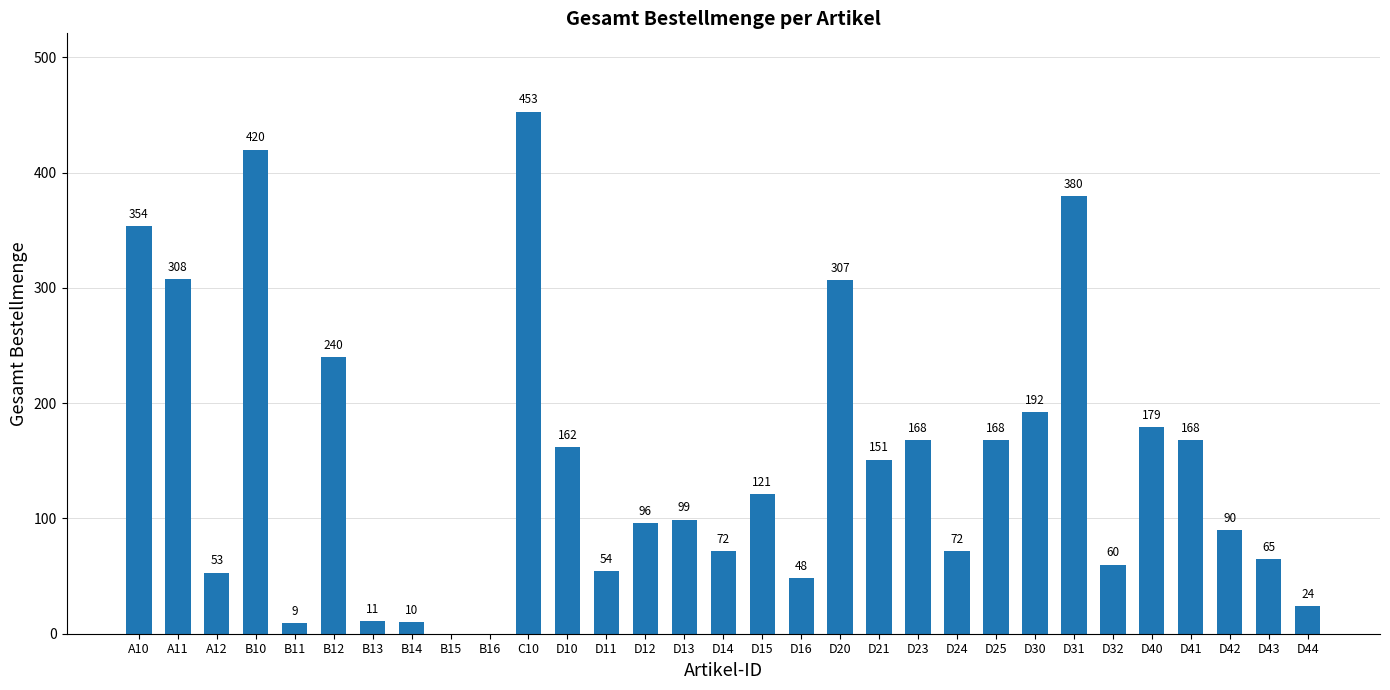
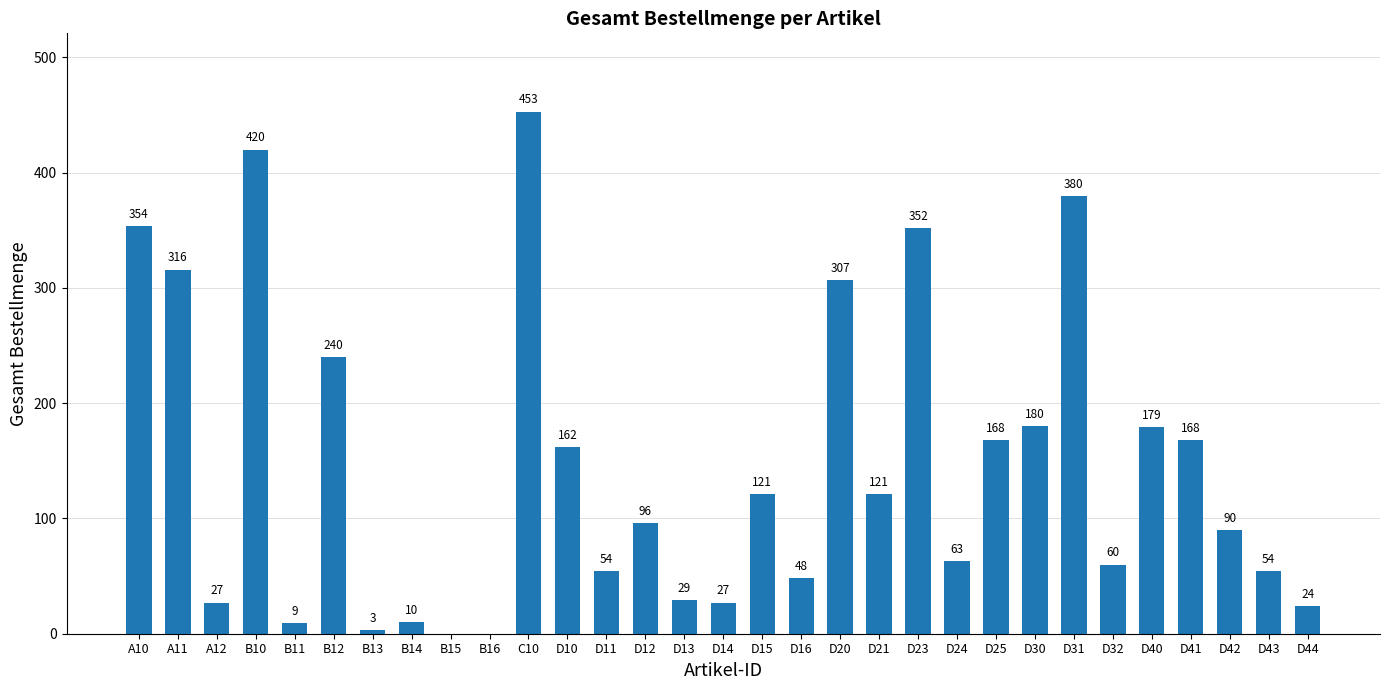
  {
    "A10": 354,
-   "A11": 308,
-   "A12": 53,
+   "A11": 316,
+   "A12": 27,
    "B10": 420,
    "B11": 9,
    "B12": 240,
-   "B13": 11,
+   "B13": 3,
    "B14": 10,
    "C10": 453,
    "D10": 162,
    "D11": 54,
    "D12": 96,
-   "D13": 99,
-   "D14": 72,
+   "D13": 29,
+   "D14": 27,
    "D15": 121,
    "D16": 48,
    "D20": 307,
-   "D21": 151,
-   "D23": 168,
-   "D24": 72,
+   "D21": 121,
+   "D23": 352,
+   "D24": 63,
    "D25": 168,
-   "D30": 192,
+   "D30": 180,
    "D31": 380,
    "D32": 60,
    "D40": 179,
    "D41": 168,
    "D42": 90,
-   "D43": 65,
+   "D43": 54,
    "D44": 24
  }
